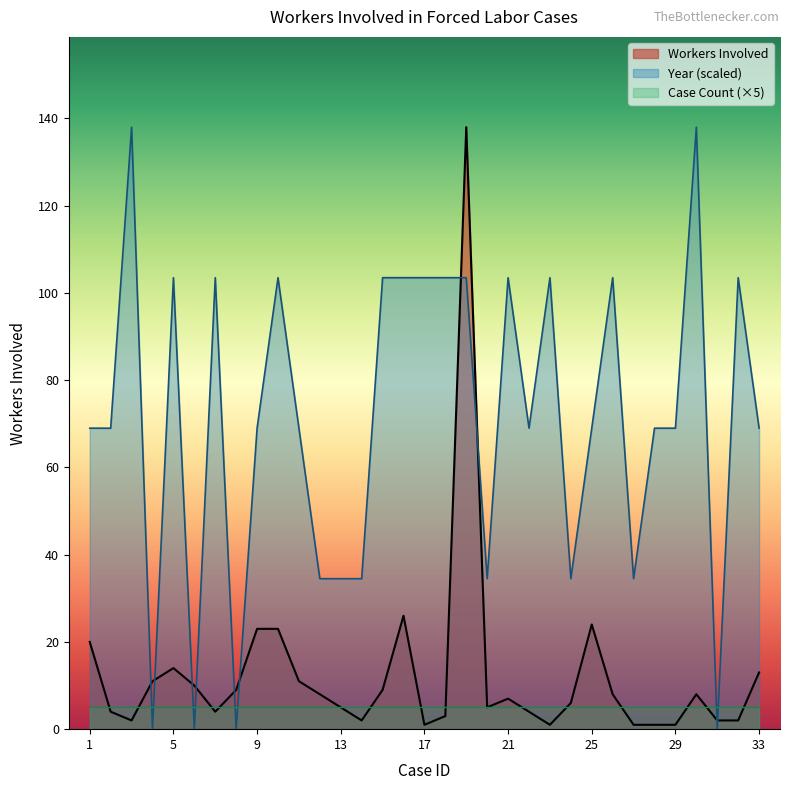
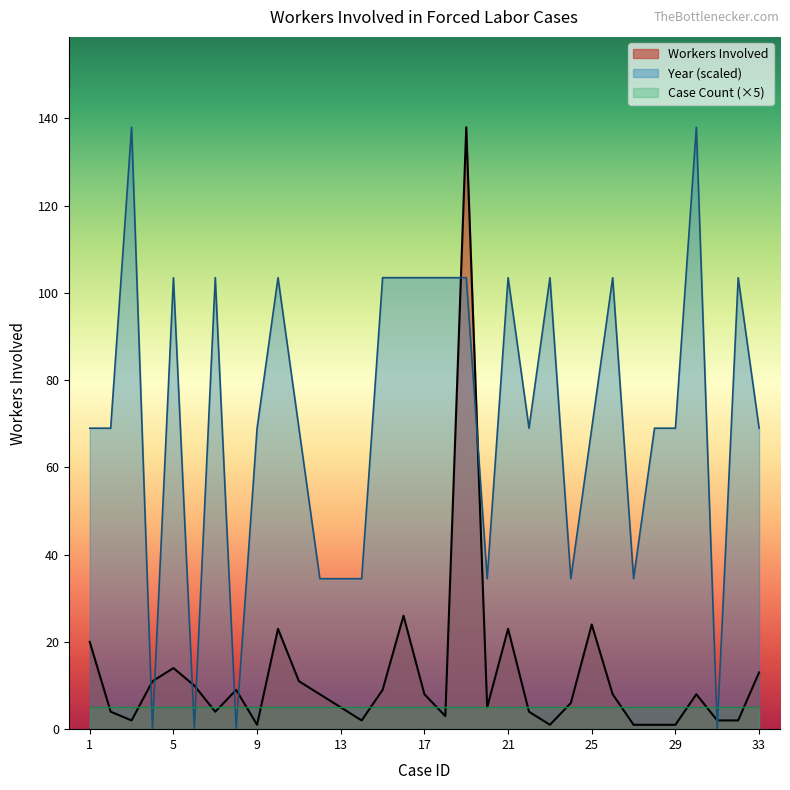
  {
    "Workers Involved": {
      "1": 20,
      "5": 14,
-     "9": 23,
-     "17": 1,
-     "21": 7,
+     "9": 1,
+     "17": 8,
+     "21": 23,
      "25": 24,
      "29": 1,
      "33": 13
    }
  }
